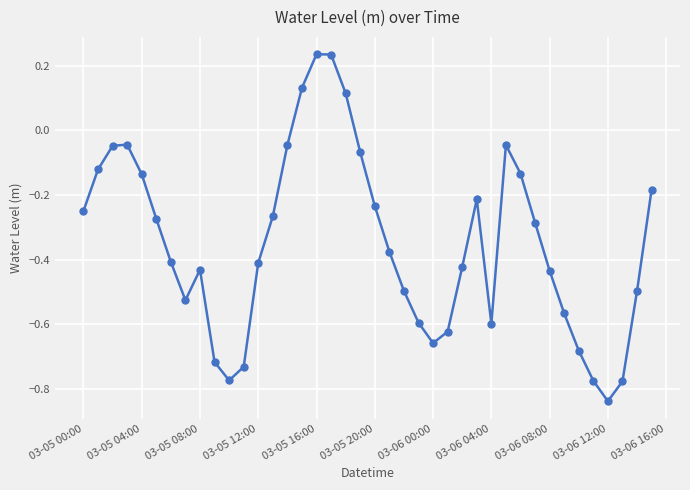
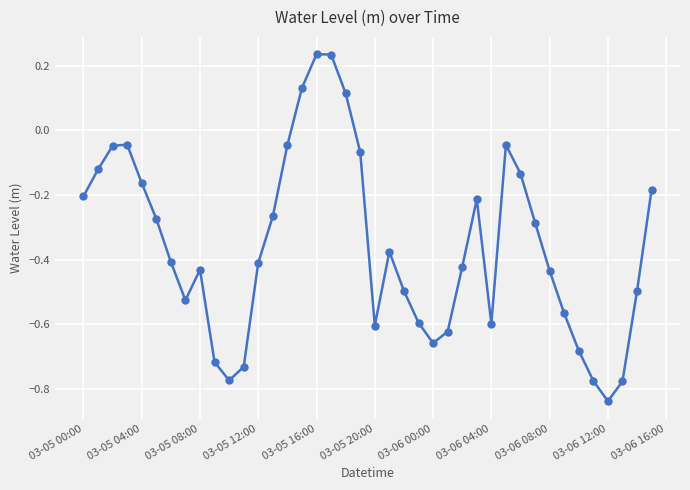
  {
-   "03-05 00:00": -0.25,
-   "03-05 04:00": -0.14,
+   "03-05 00:00": -0.20,
+   "03-05 04:00": -0.16,
    "03-05 08:00": -0.43,
    "03-05 12:00": -0.41,
    "03-05 16:00": 0.24,
-   "03-05 20:00": -0.23,
+   "03-05 20:00": -0.60,
    "03-06 00:00": -0.66,
    "03-06 04:00": -0.60,
    "03-06 08:00": -0.43,
    "03-06 12:00": -0.84
  }
